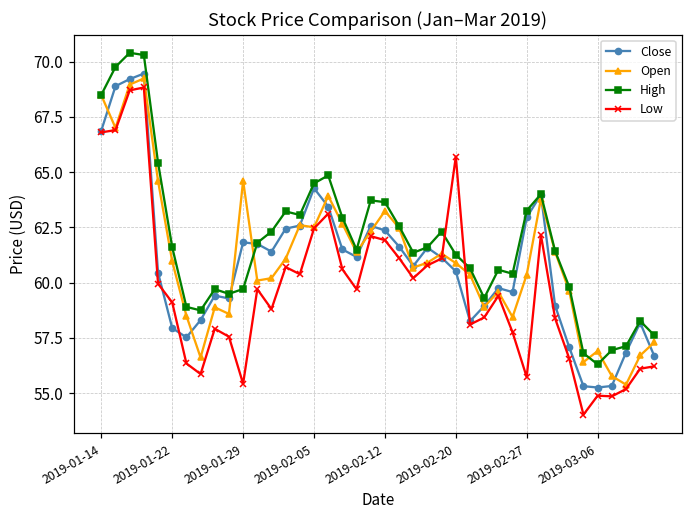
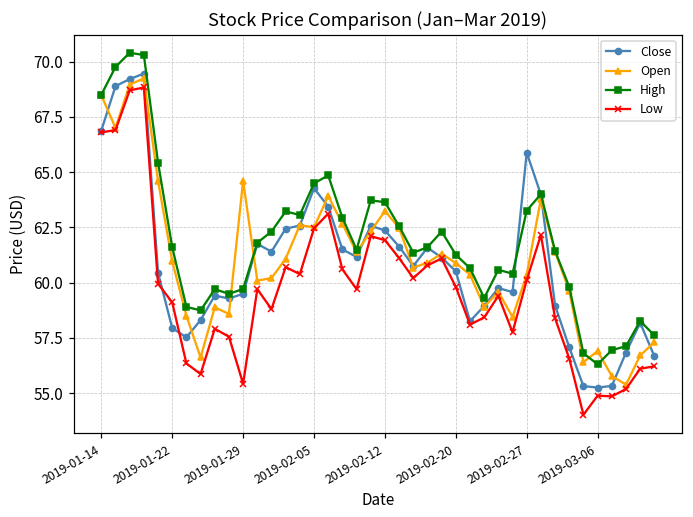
  {
    "Close": {
      "2019-01-22": 57.9,
-     "2019-01-29": 61.8,
+     "2019-01-29": 59.5,
      "2019-02-05": 64.3,
      "2019-02-12": 62.4,
      "2019-02-20": 60.5,
-     "2019-02-27": 63.0,
+     "2019-02-27": 65.9,
      "2019-03-06": 55.3
    },
    "Open": {
      "2019-01-22": 61.0,
      "2019-01-29": 64.6,
      "2019-02-12": 63.2,
      "2019-02-20": 60.9,
      "2019-02-27": 60.4,
      "2019-03-06": 56.9
    },
    "High": {
      "2019-01-22": 61.6,
      "2019-01-29": 59.7,
      "2019-02-05": 64.5,
      "2019-02-12": 63.6,
      "2019-02-20": 61.3,
      "2019-02-27": 63.3,
      "2019-03-06": 56.3
    },
    "Low": {
      "2019-01-22": 59.1,
      "2019-01-29": 55.4,
      "2019-02-12": 61.9,
-     "2019-02-20": 65.7,
-     "2019-02-27": 55.7,
+     "2019-02-20": 59.8,
+     "2019-02-27": 60.1,
      "2019-03-06": 54.9
    }
  }
